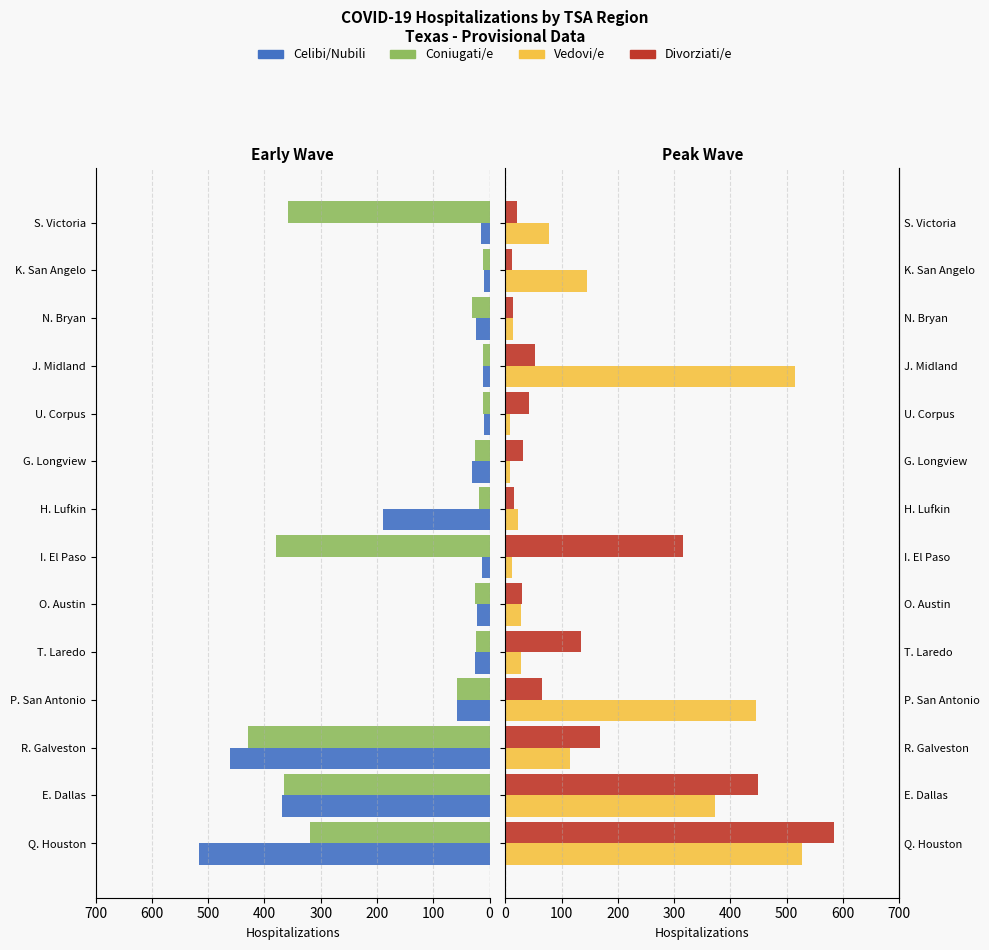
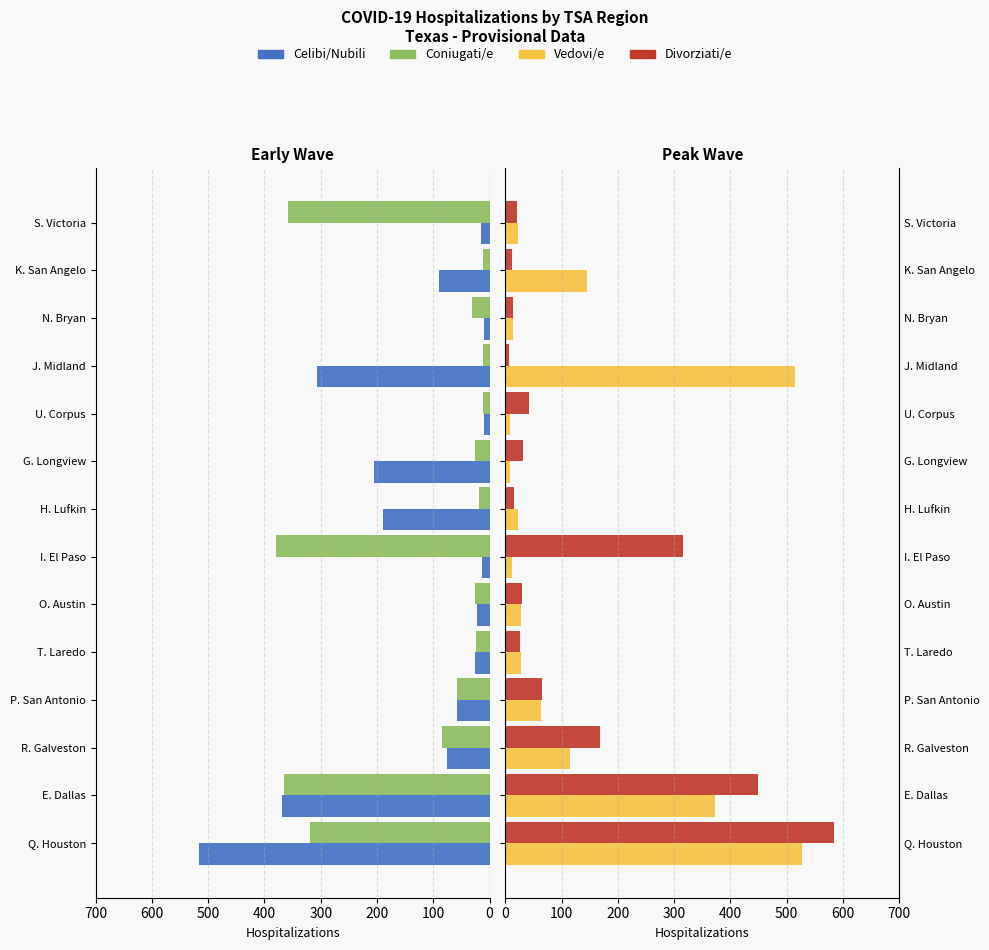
  {
    "Early Wave": {
      "Celibi/Nubili": {
        "S. Victoria": 20,
-       "K. San Angelo": 10,
-       "N. Bryan": 20,
-       "J. Midland": 10,
+       "K. San Angelo": 90,
+       "N. Bryan": 10,
+       "J. Midland": 310,
        "U. Corpus": 10,
-       "G. Longview": 30,
+       "G. Longview": 210,
        "H. Lufkin": 190,
        "I. El Paso": 10,
        "O. Austin": 20,
        "T. Laredo": 30,
        "P. San Antonio": 60,
-       "R. Galveston": 460,
+       "R. Galveston": 80,
        "E. Dallas": 370,
        "Q. Houston": 520
      },
      "Coniugati/e": {
        "S. Victoria": 360,
        "K. San Angelo": 10,
        "N. Bryan": 30,
        "J. Midland": 10,
        "U. Corpus": 10,
        "G. Longview": 30,
        "H. Lufkin": 20,
        "I. El Paso": 380,
        "O. Austin": 30,
        "T. Laredo": 20,
        "P. San Antonio": 60,
-       "R. Galveston": 430,
+       "R. Galveston": 80,
        "E. Dallas": 370,
        "Q. Houston": 320
      }
    },
    "Peak Wave": {
      "Vedovi/e": {
-       "S. Victoria": 80,
+       "S. Victoria": 20,
        "K. San Angelo": 150,
        "N. Bryan": 10,
        "J. Midland": 510,
        "U. Corpus": 10,
        "G. Longview": 10,
        "H. Lufkin": 20,
        "I. El Paso": 10,
        "O. Austin": 30,
        "T. Laredo": 30,
-       "P. San Antonio": 450,
+       "P. San Antonio": 60,
        "R. Galveston": 120,
        "E. Dallas": 370,
        "Q. Houston": 530
      },
      "Divorziati/e": {
        "S. Victoria": 20,
        "K. San Angelo": 10,
        "N. Bryan": 10,
-       "J. Midland": 50,
+       "J. Midland": 10,
        "U. Corpus": 40,
        "G. Longview": 30,
        "H. Lufkin": 20,
        "I. El Paso": 320,
        "O. Austin": 30,
-       "T. Laredo": 130,
+       "T. Laredo": 30,
        "P. San Antonio": 70,
        "R. Galveston": 170,
        "E. Dallas": 450,
        "Q. Houston": 580
      }
    }
  }
